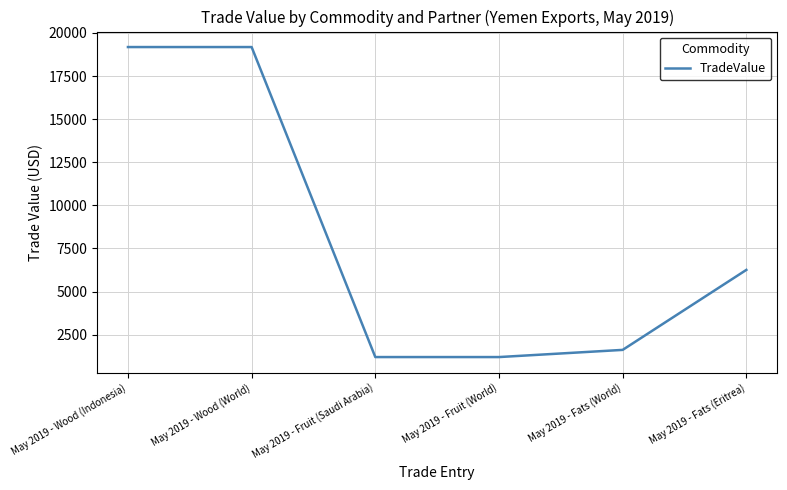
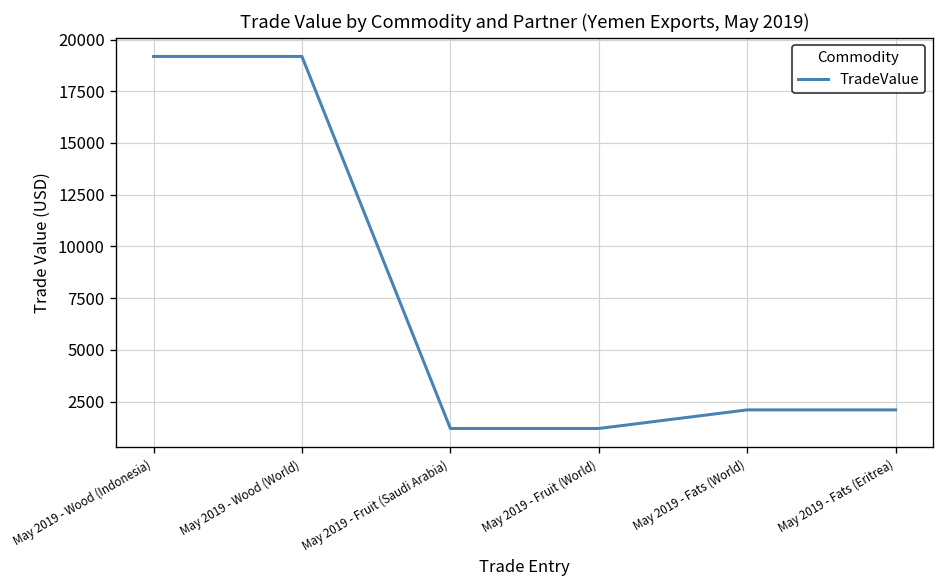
  {
    "May 2019 - Wood (Indonesia)": 19200,
    "May 2019 - Wood (World)": 19200,
    "May 2019 - Fruit (Saudi Arabia)": 1200,
    "May 2019 - Fruit (World)": 1200,
-   "May 2019 - Fats (World)": 1600,
-   "May 2019 - Fats (Eritrea)": 6300
+   "May 2019 - Fats (World)": 2100,
+   "May 2019 - Fats (Eritrea)": 2100
  }
